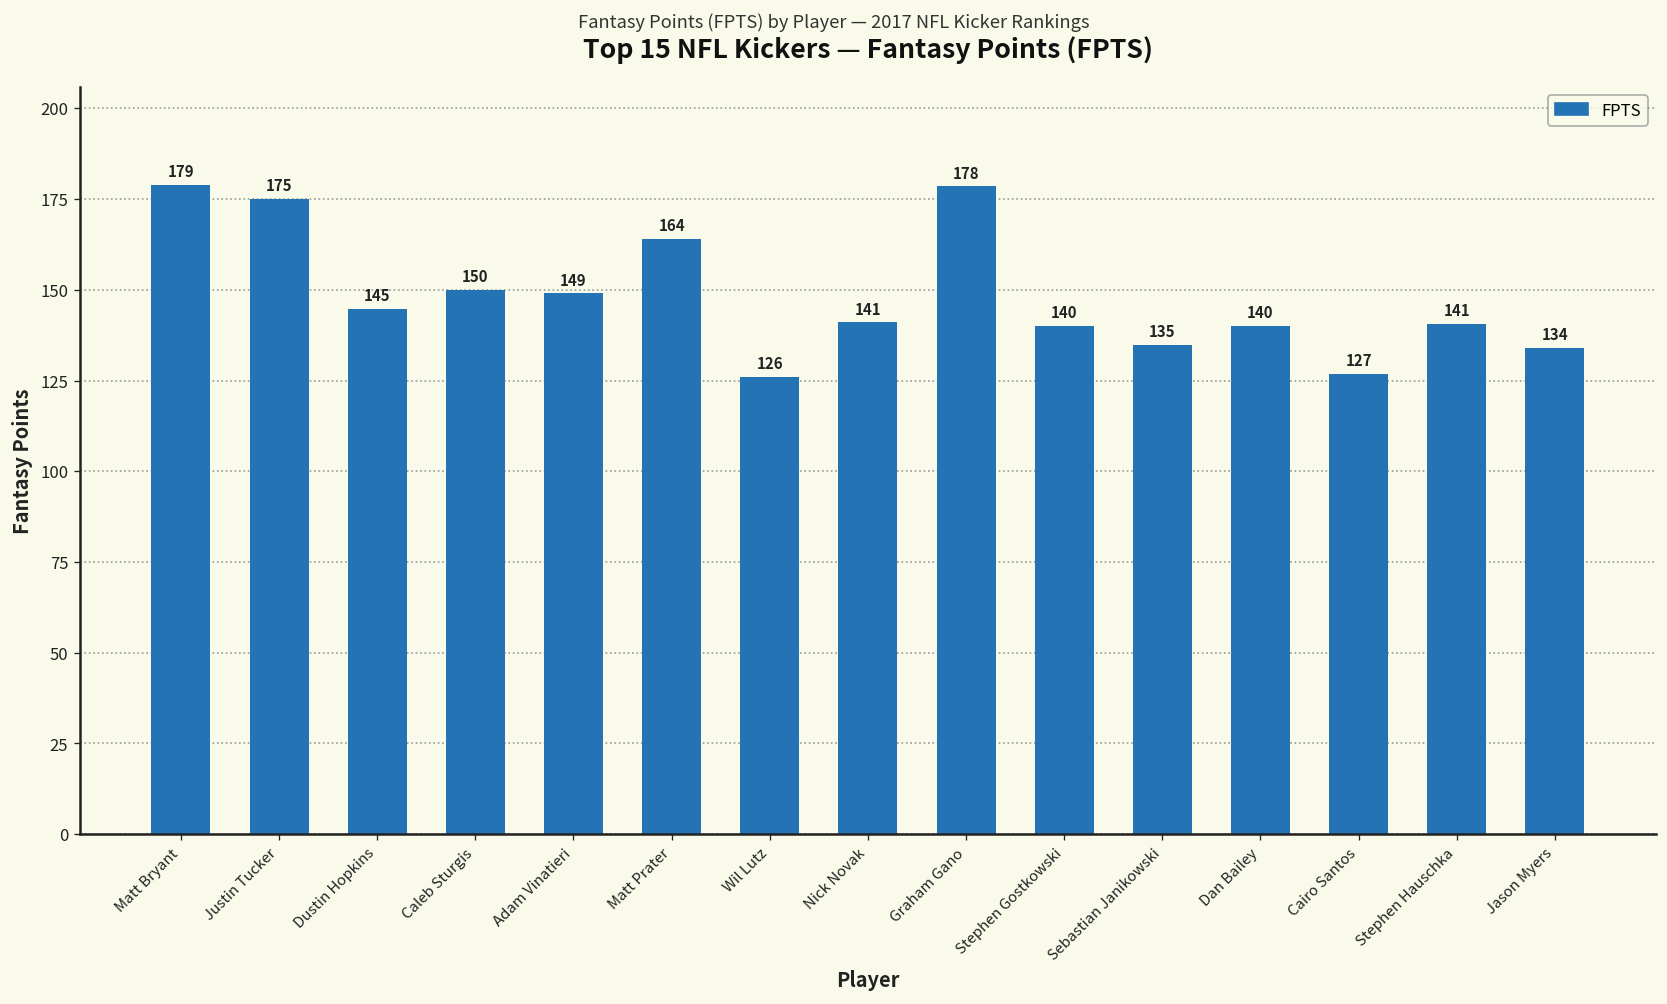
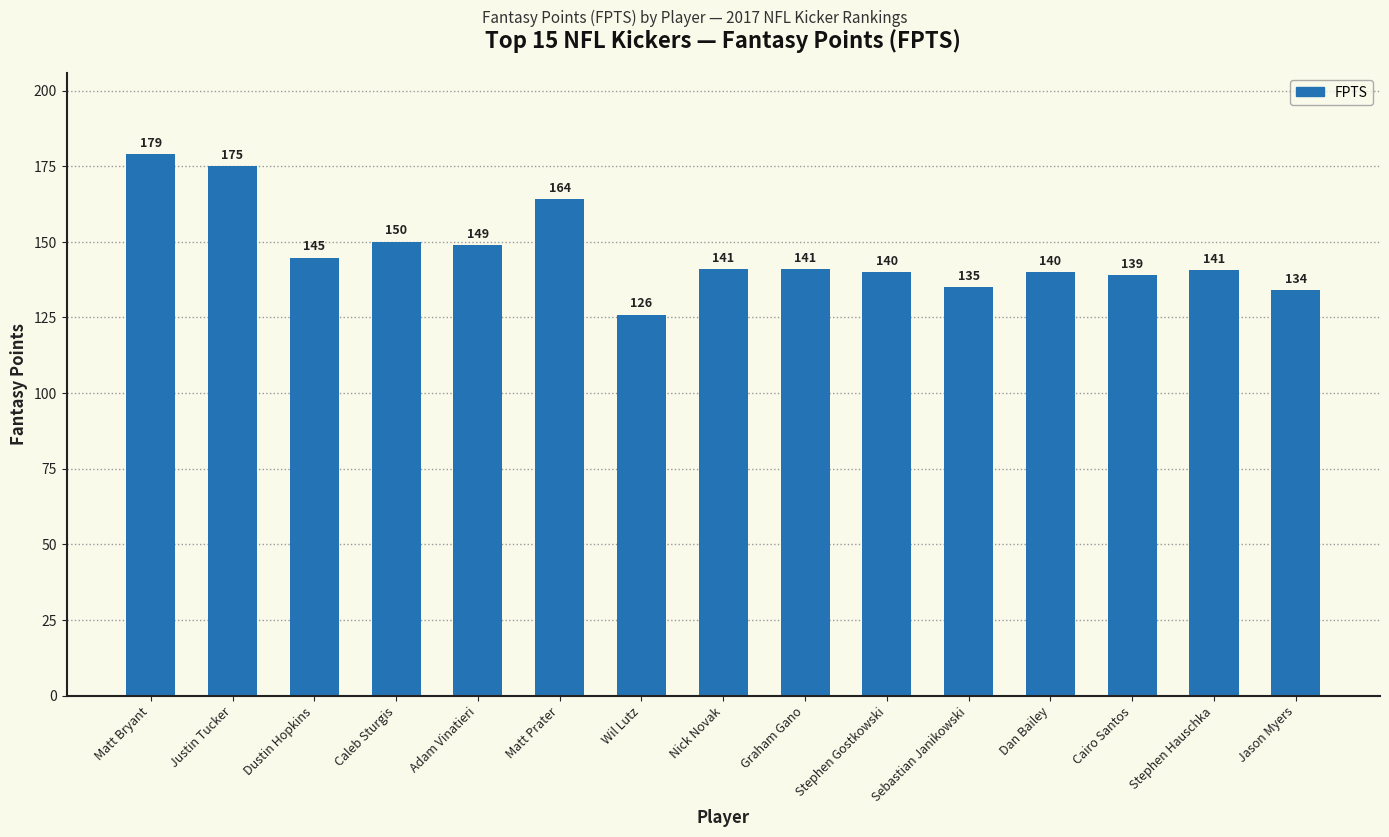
  {
    "Matt Bryant": 179,
    "Justin Tucker": 175,
    "Dustin Hopkins": 145,
    "Caleb Sturgis": 150,
    "Adam Vinatieri": 149,
    "Matt Prater": 164,
    "Wil Lutz": 126,
    "Nick Novak": 141,
-   "Graham Gano": 178,
+   "Graham Gano": 141,
    "Stephen Gostkowski": 140,
    "Sebastian Janikowski": 135,
    "Dan Bailey": 140,
-   "Cairo Santos": 127,
+   "Cairo Santos": 139,
    "Stephen Hauschka": 141,
    "Jason Myers": 134
  }
